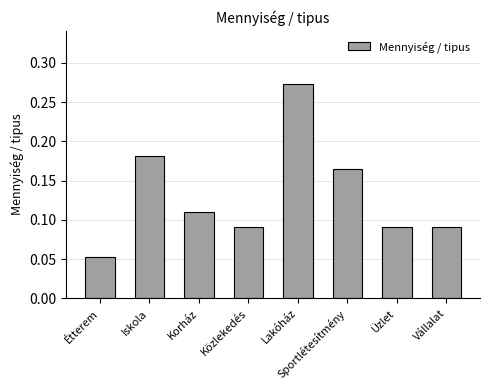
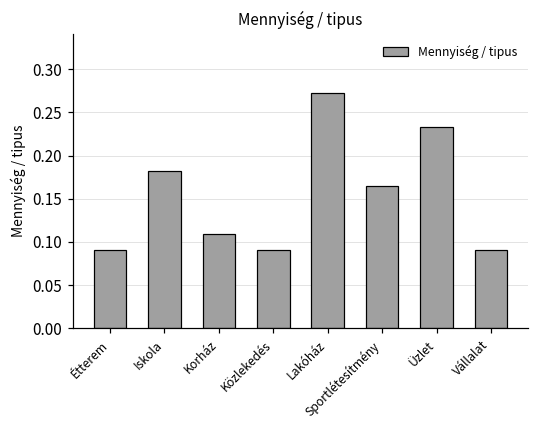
  {
-   "Étterem": 0.05,
+   "Étterem": 0.09,
    "Iskola": 0.18,
    "Korház": 0.11,
    "Közlekedés": 0.09,
    "Lakóház": 0.27,
    "Sportlétesítmény": 0.16,
-   "Üzlet": 0.09,
+   "Üzlet": 0.23,
    "Vállalat": 0.09
  }
